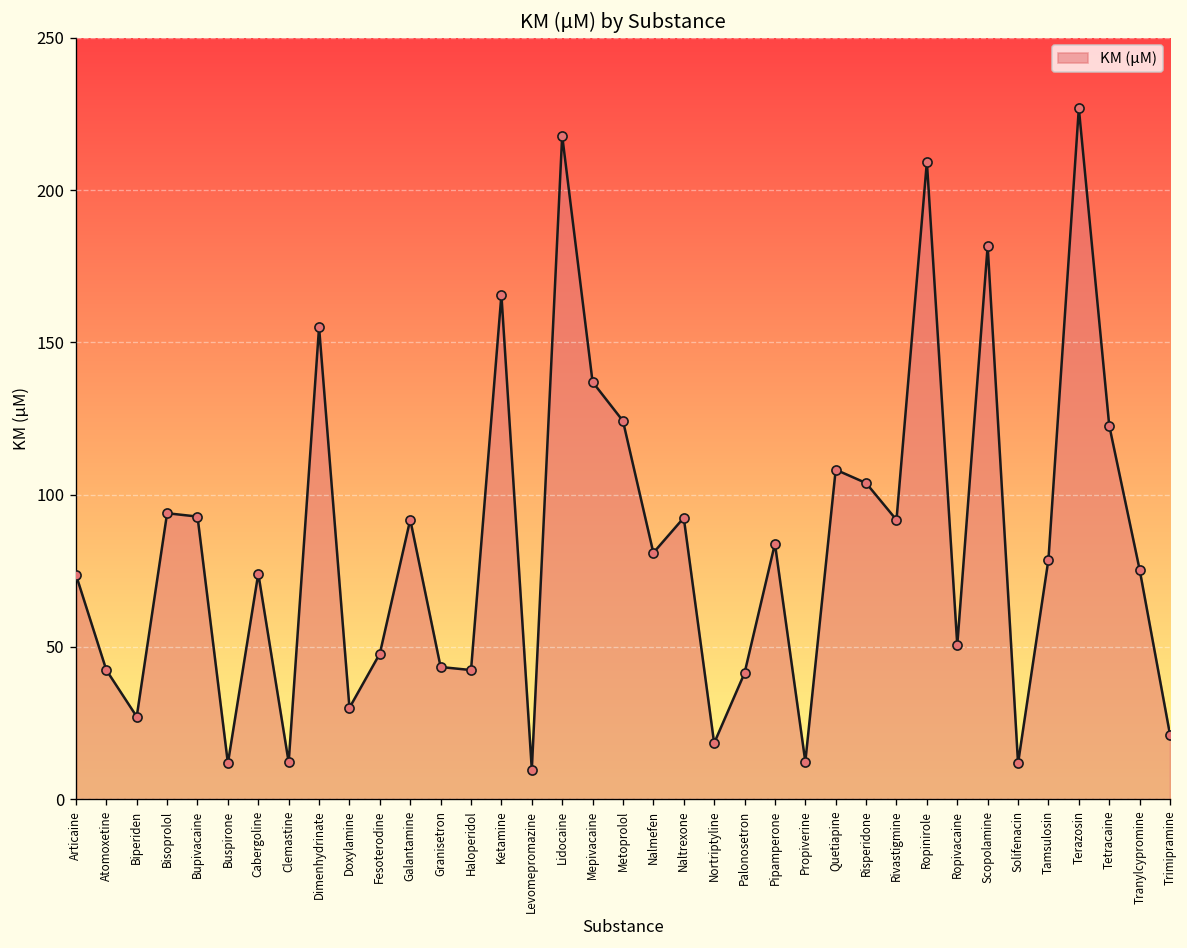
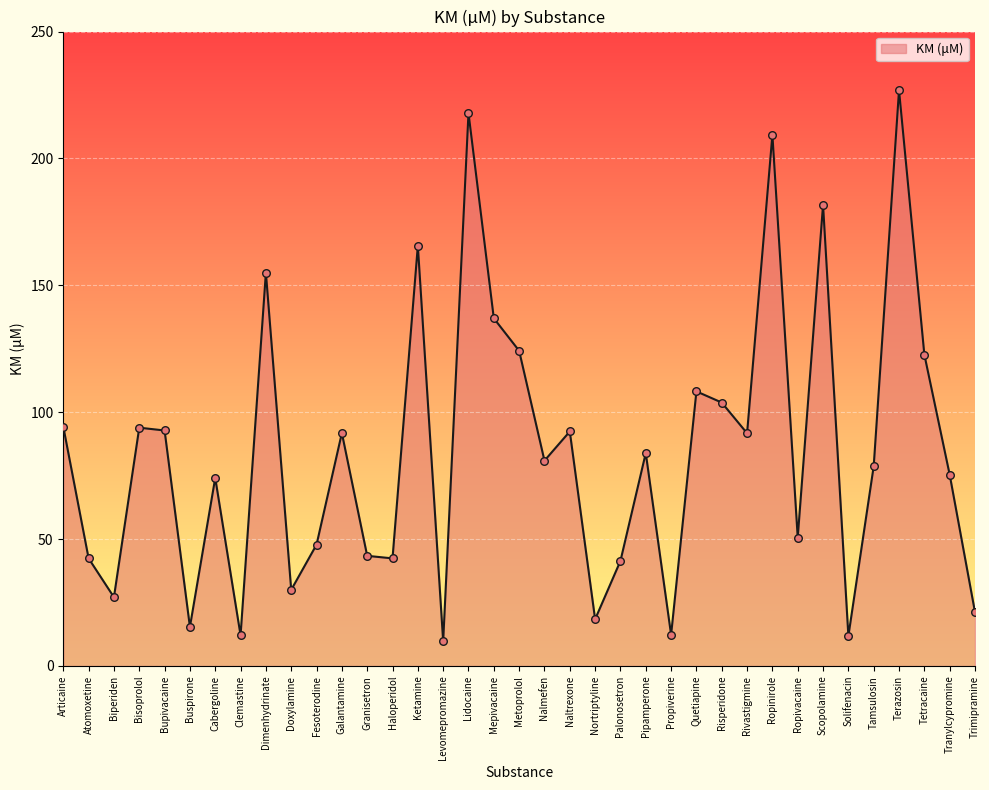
  {
-   "Articaine": 74,
+   "Articaine": 94,
    "Atomoxetine": 42,
    "Biperiden": 27,
    "Bisoprolol": 94,
    "Bupivacaine": 93,
-   "Buspirone": 12,
+   "Buspirone": 15,
    "Cabergoline": 74,
    "Clemastine": 12,
    "Dimenhydrinate": 155,
    "Doxylamine": 30,
    "Fesoterodine": 48,
    "Galantamine": 92,
    "Granisetron": 43,
    "Haloperidol": 42,
    "Ketamine": 166,
    "Levomepromazine": 10,
    "Lidocaine": 218,
    "Mepivacaine": 137,
    "Metoprolol": 124,
    "Nalmefen": 81,
    "Naltrexone": 92,
    "Nortriptyline": 18,
    "Palonosetron": 41,
    "Pipamperone": 84,
    "Propiverine": 12,
    "Quetiapine": 108,
    "Risperidone": 104,
    "Rivastigmine": 92,
    "Ropinirole": 209,
    "Ropivacaine": 51,
    "Scopolamine": 182,
    "Solifenacin": 12,
    "Tamsulosin": 79,
    "Terazosin": 227,
    "Tetracaine": 123,
    "Tranylcypromine": 75,
    "Trimipramine": 21
  }
